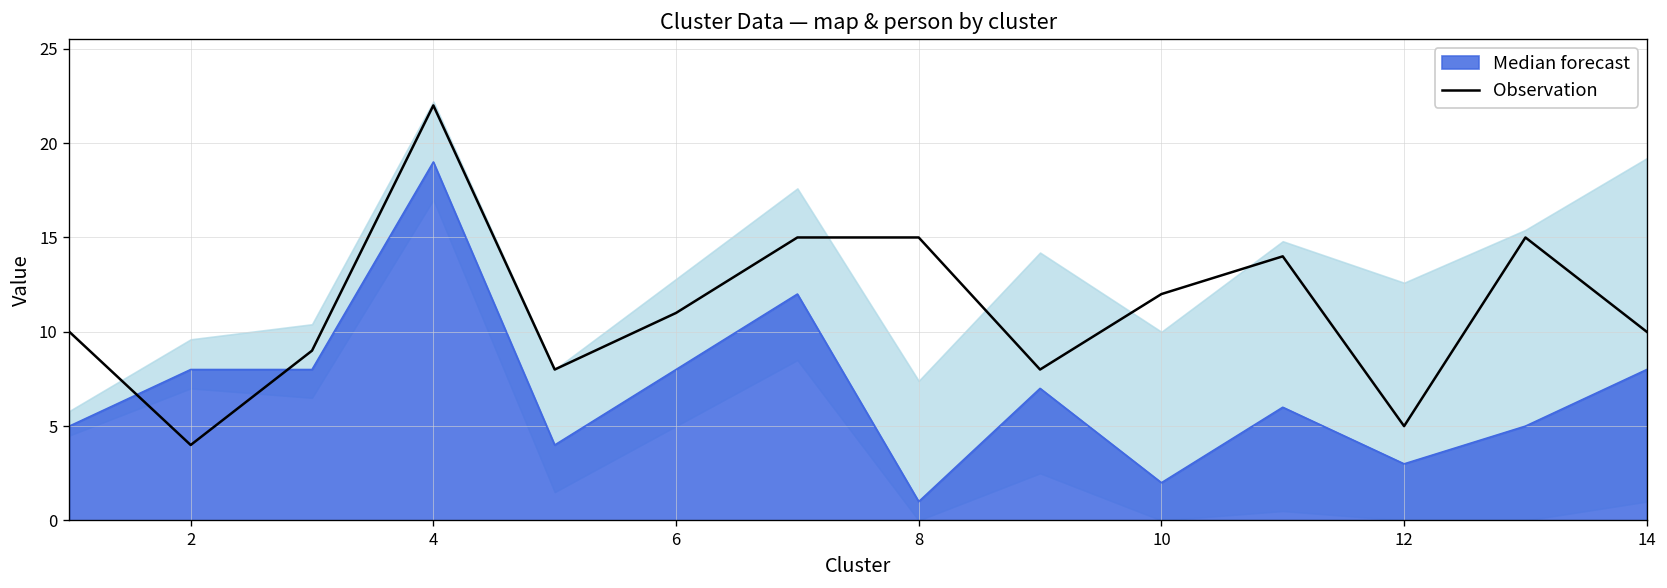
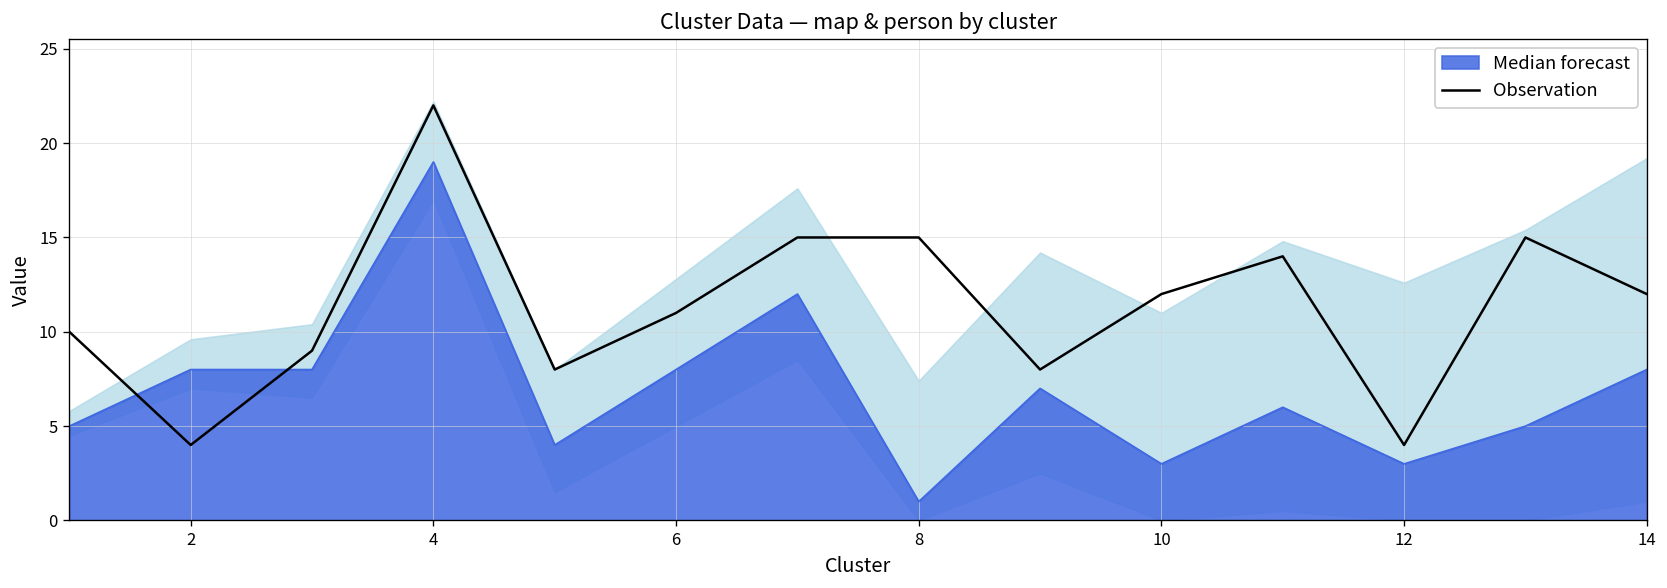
  {
    "Median forecast": {
      "2": 8,
      "4": 19,
      "6": 8,
      "8": 1,
-     "10": 2,
+     "10": 3,
      "12": 3,
      "14": 8
    },
    "Observation": {
      "2": 4,
      "4": 22,
      "6": 11,
      "8": 15,
      "10": 12,
-     "12": 5,
-     "14": 10
+     "12": 4,
+     "14": 12
    }
  }
